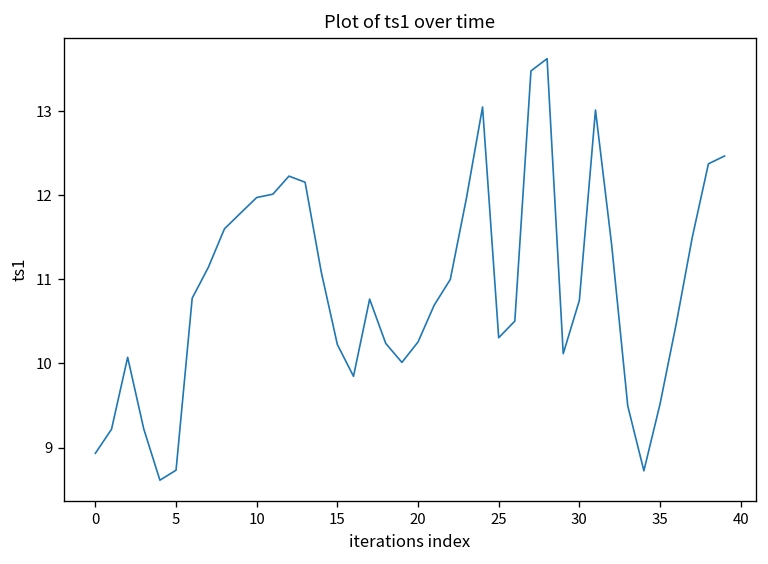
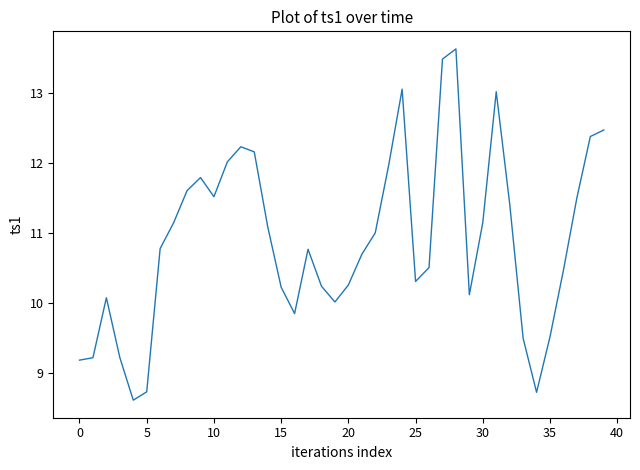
  {
-   "0": 8.9,
+   "0": 9.2,
    "5": 8.7,
-   "10": 12.0,
+   "10": 11.5,
    "15": 10.2,
    "20": 10.3,
    "25": 10.3,
-   "30": 10.7,
+   "30": 11.1,
    "35": 9.5
  }
